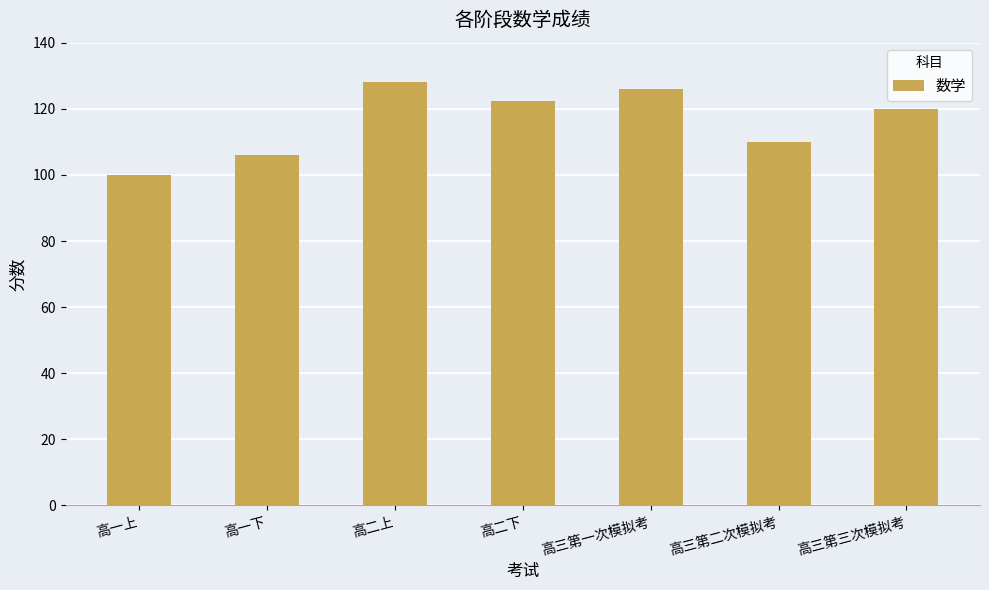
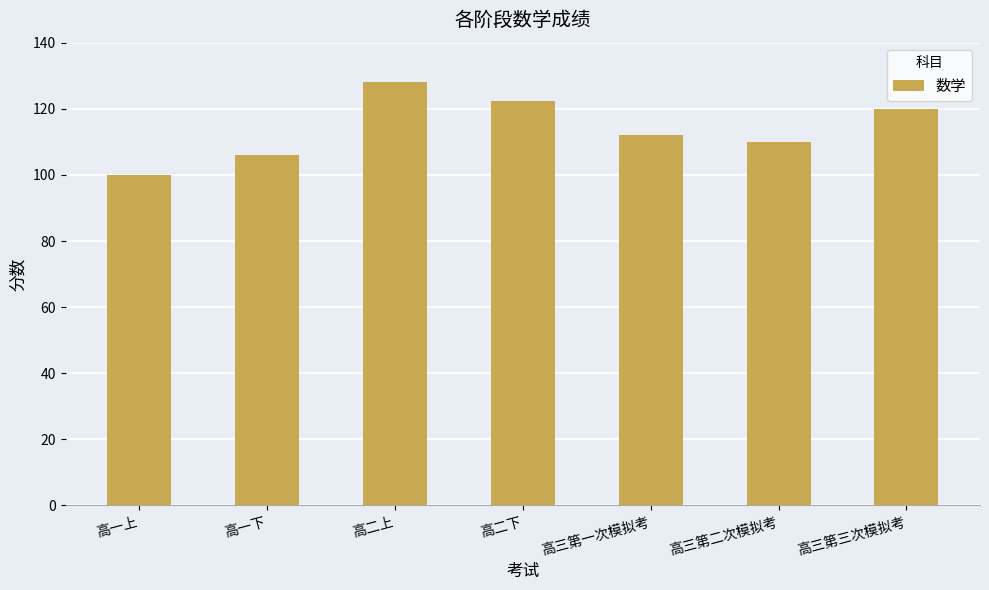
  {
    "高一上": 100,
    "高一下": 106,
    "高二上": 128,
    "高二下": 123,
-   "高三第一次模拟考": 126,
+   "高三第一次模拟考": 112,
    "高三第二次模拟考": 110,
    "高三第三次模拟考": 120
  }
